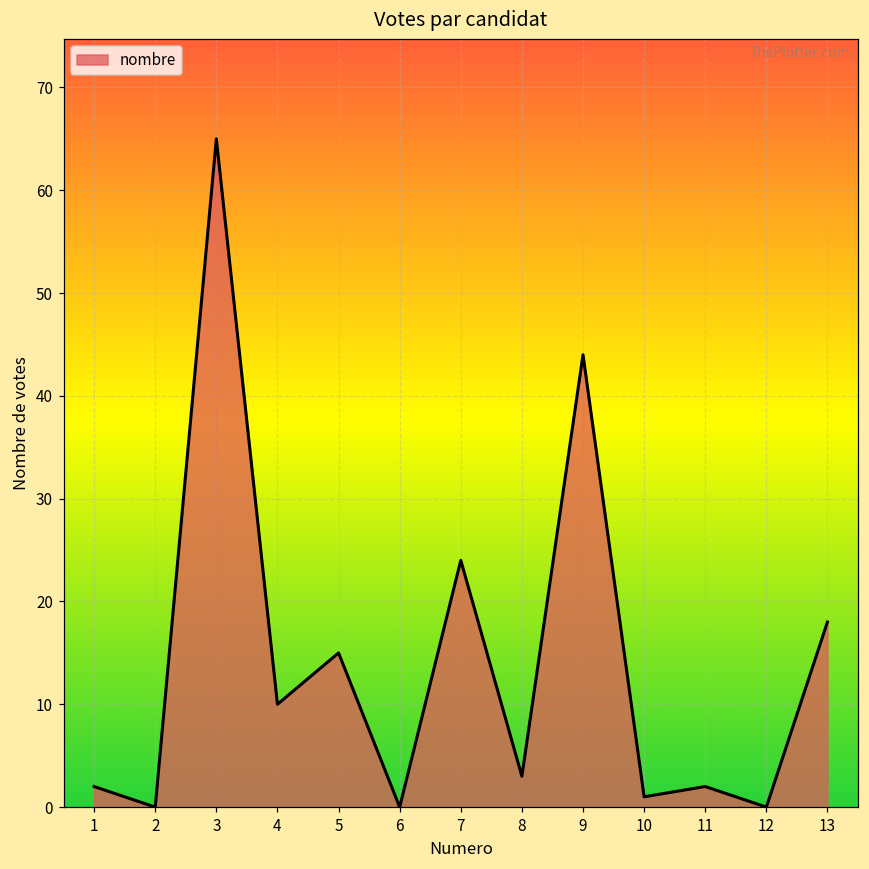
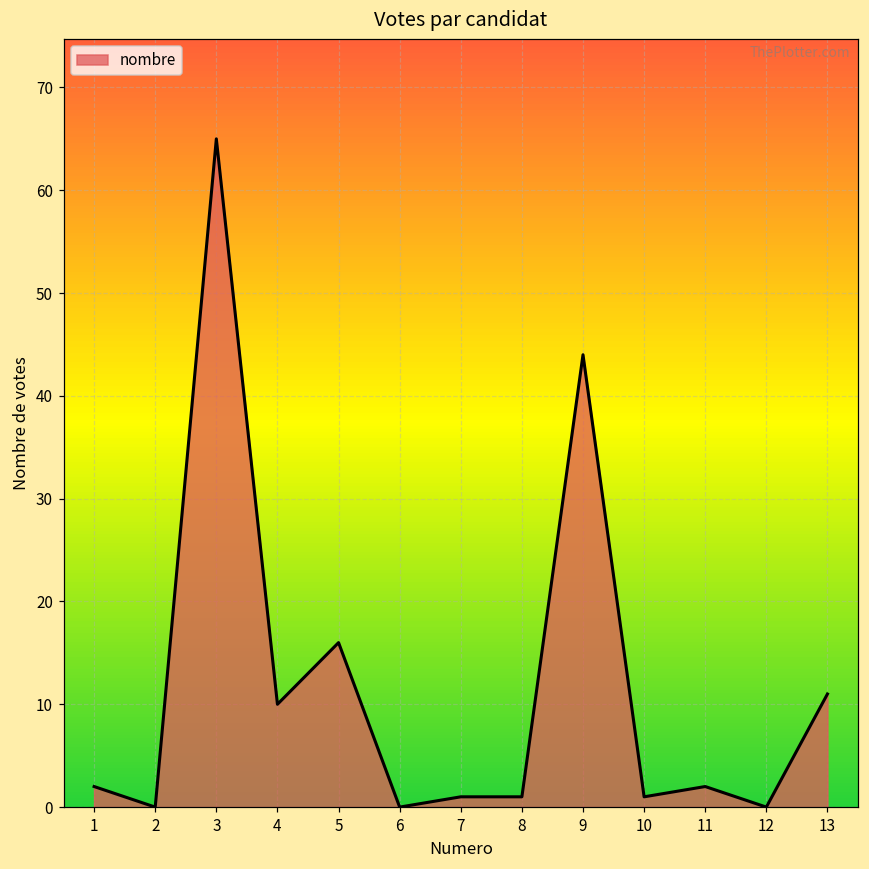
  {
    "1": 2,
    "2": 0,
    "3": 65,
    "4": 10,
-   "5": 15,
+   "5": 16,
    "6": 0,
-   "7": 24,
-   "8": 3,
+   "7": 1,
+   "8": 1,
    "9": 44,
    "10": 1,
    "11": 2,
    "12": 0,
-   "13": 18
+   "13": 11
  }
